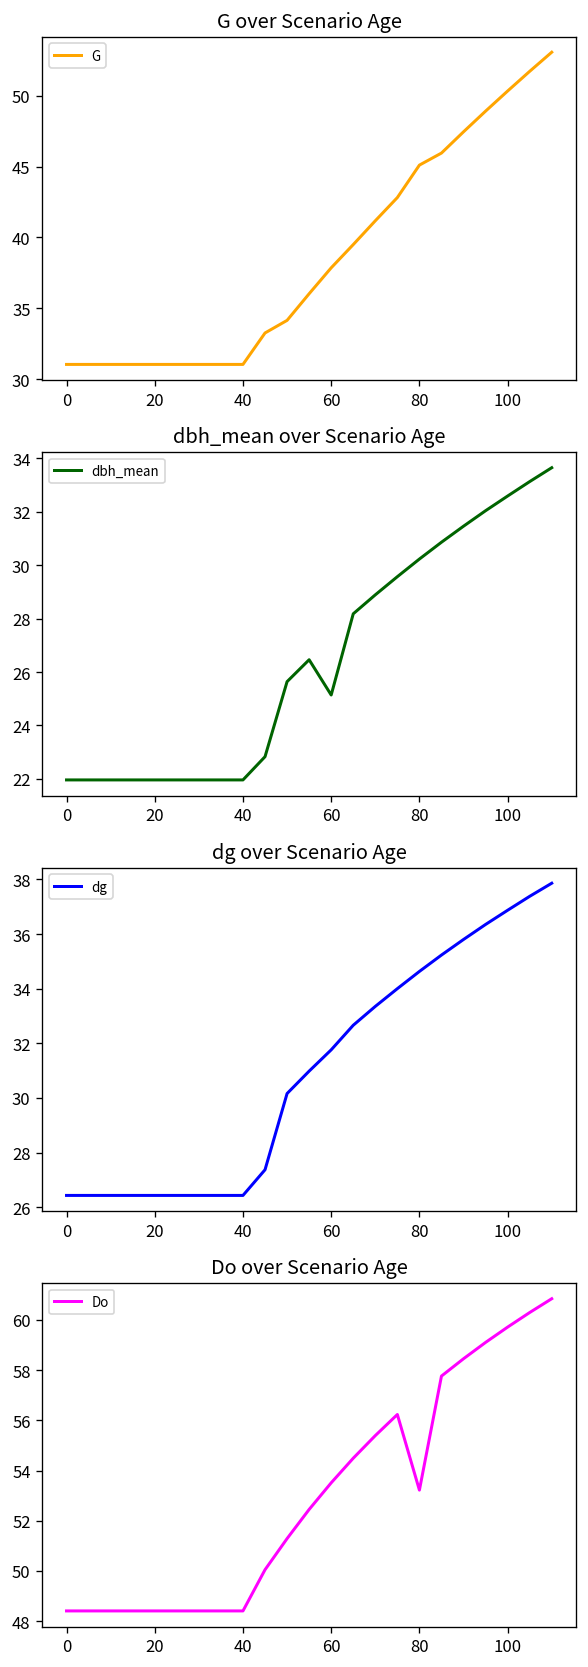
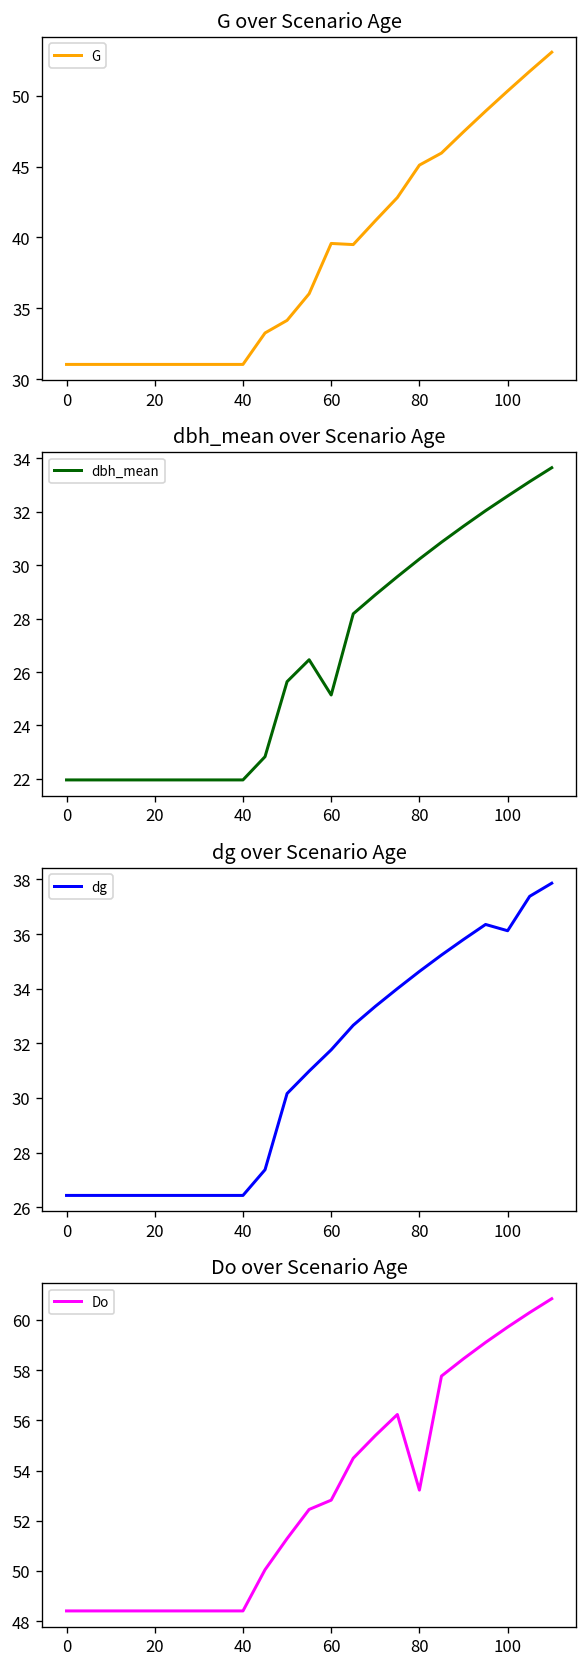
  {
    "G over Scenario Age": {
      "0": 31.0,
      "20": 31.0,
      "40": 31.0,
-     "60": 37.9,
+     "60": 39.6,
      "80": 45.1,
      "100": 50.3
    },
    "dbh_mean over Scenario Age": {
      "0": 22.0,
      "20": 22.0,
      "40": 22.0,
      "60": 25.1,
      "80": 30.2,
      "100": 32.6
    },
    "dg over Scenario Age": {
      "0": 26.4,
      "20": 26.4,
      "40": 26.4,
      "60": 31.8,
      "80": 34.6,
-     "100": 36.9
+     "100": 36.1
    },
    "Do over Scenario Age": {
      "0": 48.4,
      "20": 48.4,
      "40": 48.4,
-     "60": 53.5,
+     "60": 52.8,
      "80": 53.2,
      "100": 59.7
    }
  }
